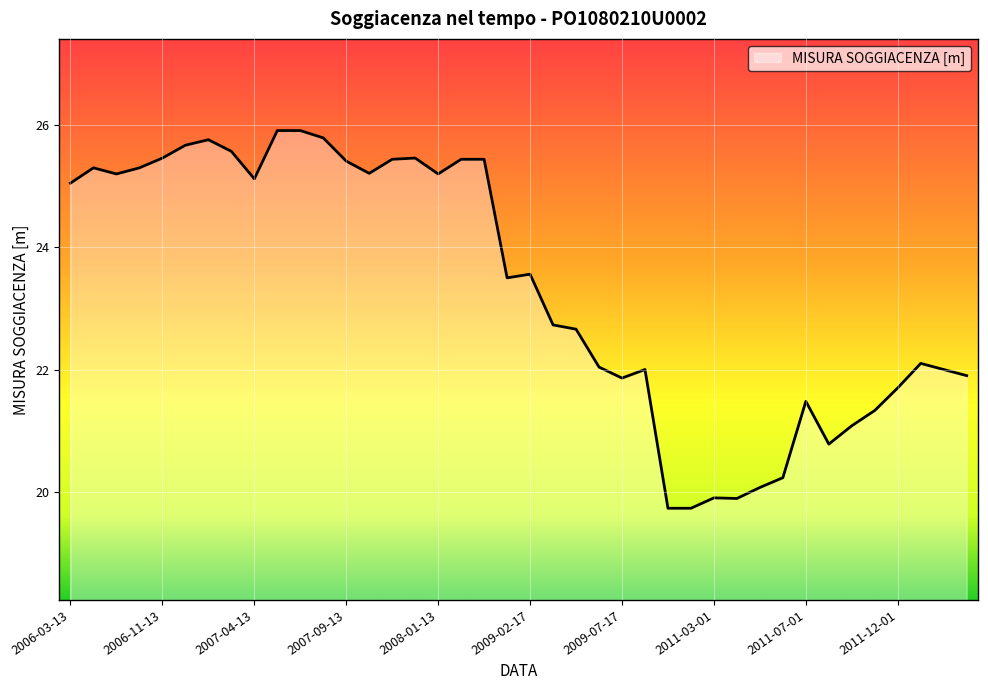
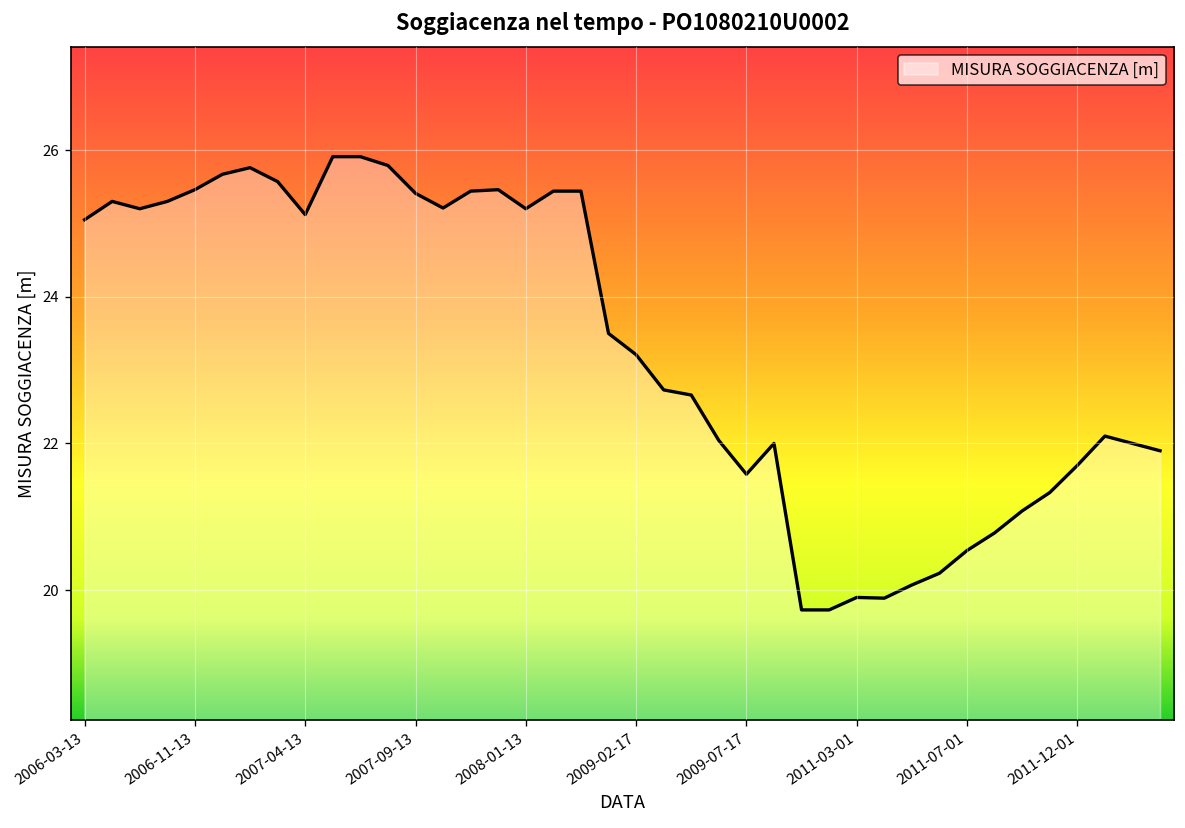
  {
    "2006-03-13": 25.1,
    "2006-11-13": 25.5,
    "2007-04-13": 25.1,
    "2007-09-13": 25.4,
    "2008-01-13": 25.2,
-   "2009-02-17": 23.6,
-   "2009-07-17": 21.9,
+   "2009-02-17": 23.2,
+   "2009-07-17": 21.6,
    "2011-03-01": 19.9,
-   "2011-07-01": 21.5,
+   "2011-07-01": 20.5,
    "2011-12-01": 21.7
  }
